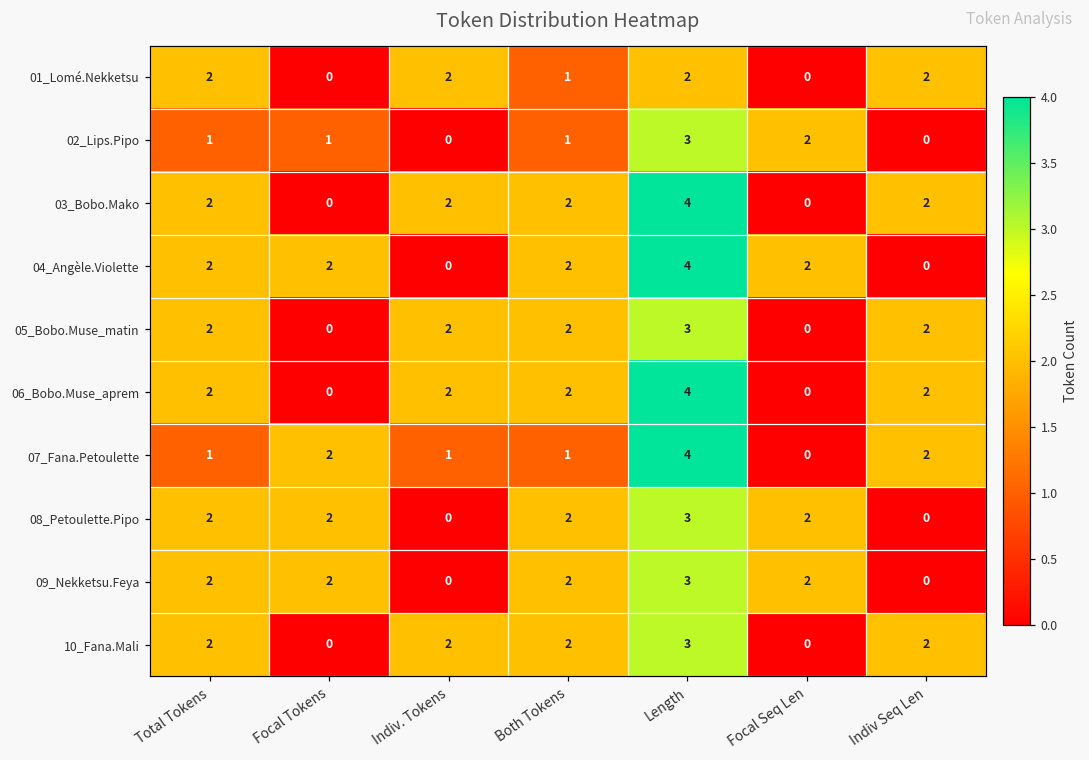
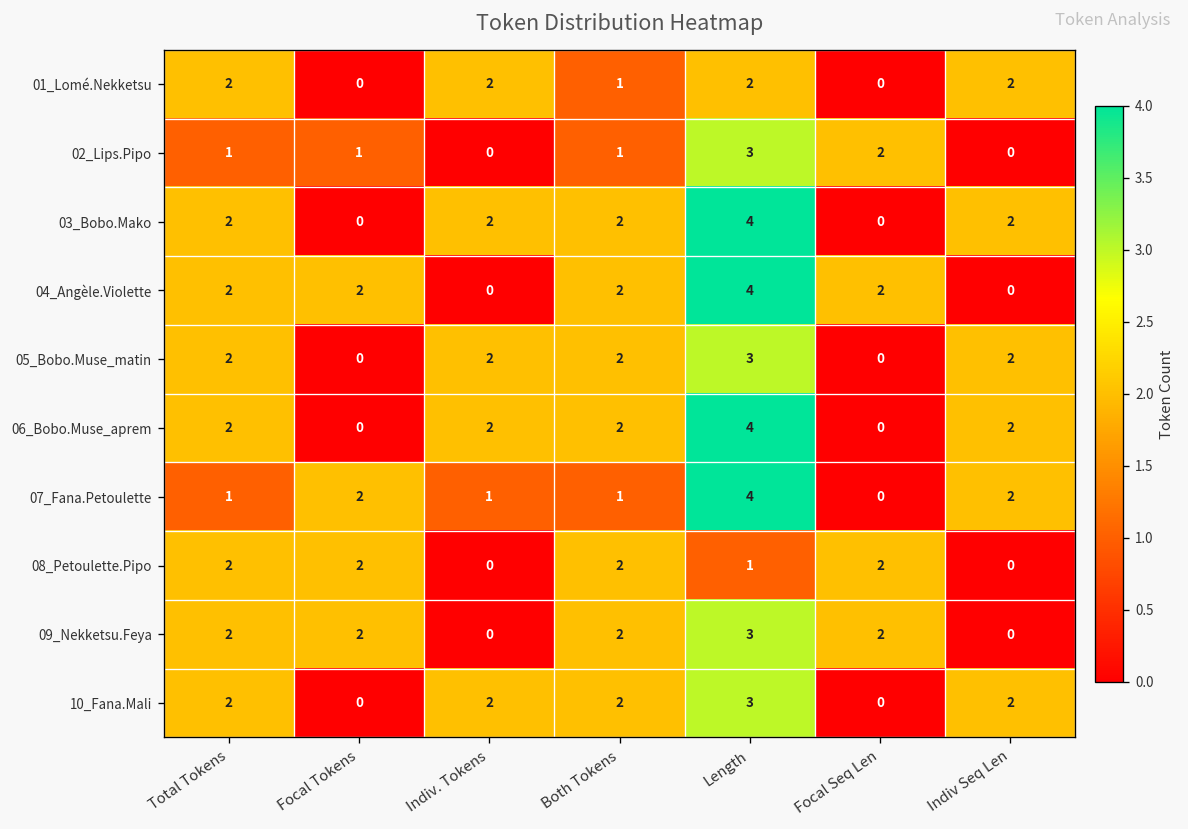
  {
    "01_Lomé.Nekketsu": {
      "Total Tokens": 2,
      "Focal Tokens": 0,
      "Indiv. Tokens": 2,
      "Both Tokens": 1,
      "Length": 2,
      "Focal Seq Len": 0,
      "Indiv Seq Len": 2
    },
    "02_Lips.Pipo": {
      "Total Tokens": 1,
      "Focal Tokens": 1,
      "Indiv. Tokens": 0,
      "Both Tokens": 1,
      "Length": 3,
      "Focal Seq Len": 2,
      "Indiv Seq Len": 0
    },
    "03_Bobo.Mako": {
      "Total Tokens": 2,
      "Focal Tokens": 0,
      "Indiv. Tokens": 2,
      "Both Tokens": 2,
      "Length": 4,
      "Focal Seq Len": 0,
      "Indiv Seq Len": 2
    },
    "04_Angèle.Violette": {
      "Total Tokens": 2,
      "Focal Tokens": 2,
      "Indiv. Tokens": 0,
      "Both Tokens": 2,
      "Length": 4,
      "Focal Seq Len": 2,
      "Indiv Seq Len": 0
    },
    "05_Bobo.Muse_matin": {
      "Total Tokens": 2,
      "Focal Tokens": 0,
      "Indiv. Tokens": 2,
      "Both Tokens": 2,
      "Length": 3,
      "Focal Seq Len": 0,
      "Indiv Seq Len": 2
    },
    "06_Bobo.Muse_aprem": {
      "Total Tokens": 2,
      "Focal Tokens": 0,
      "Indiv. Tokens": 2,
      "Both Tokens": 2,
      "Length": 4,
      "Focal Seq Len": 0,
      "Indiv Seq Len": 2
    },
    "07_Fana.Petoulette": {
      "Total Tokens": 1,
      "Focal Tokens": 2,
      "Indiv. Tokens": 1,
      "Both Tokens": 1,
      "Length": 4,
      "Focal Seq Len": 0,
      "Indiv Seq Len": 2
    },
    "08_Petoulette.Pipo": {
      "Total Tokens": 2,
      "Focal Tokens": 2,
      "Indiv. Tokens": 0,
      "Both Tokens": 2,
-     "Length": 3,
+     "Length": 1,
      "Focal Seq Len": 2,
      "Indiv Seq Len": 0
    },
    "09_Nekketsu.Feya": {
      "Total Tokens": 2,
      "Focal Tokens": 2,
      "Indiv. Tokens": 0,
      "Both Tokens": 2,
      "Length": 3,
      "Focal Seq Len": 2,
      "Indiv Seq Len": 0
    },
    "10_Fana.Mali": {
      "Total Tokens": 2,
      "Focal Tokens": 0,
      "Indiv. Tokens": 2,
      "Both Tokens": 2,
      "Length": 3,
      "Focal Seq Len": 0,
      "Indiv Seq Len": 2
    }
  }
